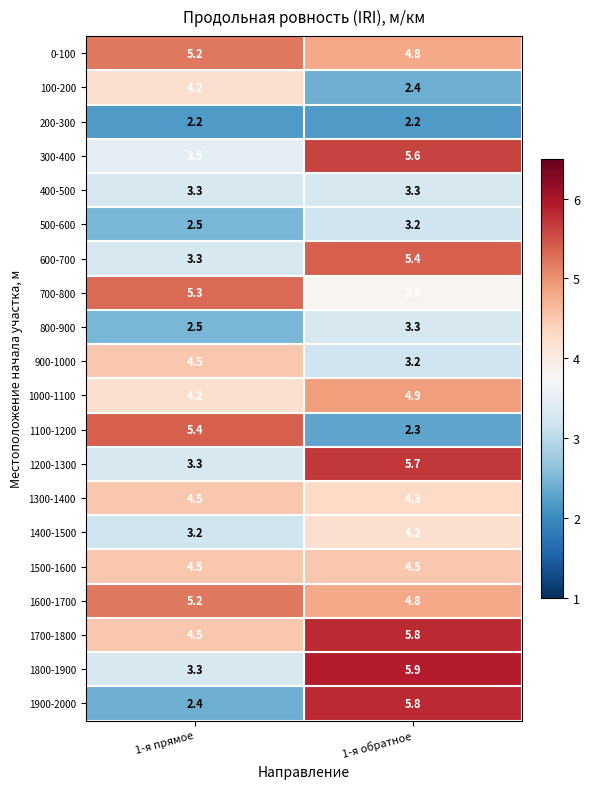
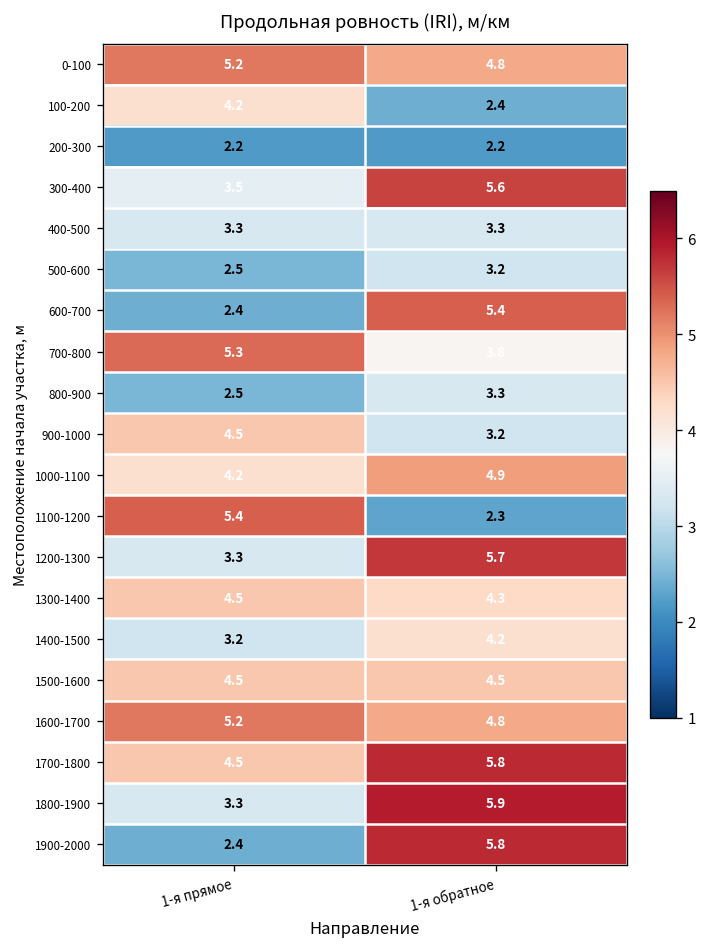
  {
    "0-100": {
      "1-я прямое": 5.2,
      "1-я обратное": 4.8
    },
    "100-200": {
      "1-я обратное": 2.4
    },
    "200-300": {
      "1-я прямое": 2.2,
      "1-я обратное": 2.2
    },
    "300-400": {
      "1-я обратное": 5.6
    },
    "400-500": {
      "1-я прямое": 3.3,
      "1-я обратное": 3.3
    },
    "500-600": {
      "1-я прямое": 2.5,
      "1-я обратное": 3.2
    },
    "600-700": {
-     "1-я прямое": 3.3,
+     "1-я прямое": 2.4,
      "1-я обратное": 5.4
    },
    "700-800": {
      "1-я прямое": 5.3
    },
    "800-900": {
      "1-я прямое": 2.5,
      "1-я обратное": 3.3
    },
    "900-1000": {
      "1-я прямое": 4.5,
      "1-я обратное": 3.2
    },
    "1000-1100": {
      "1-я обратное": 4.9
    },
    "1100-1200": {
      "1-я прямое": 5.4,
      "1-я обратное": 2.3
    },
    "1200-1300": {
      "1-я прямое": 3.3,
      "1-я обратное": 5.7
    },
    "1300-1400": {
      "1-я прямое": 4.5,
      "1-я обратное": 4.3
    },
    "1400-1500": {
      "1-я прямое": 3.2
    },
    "1500-1600": {
      "1-я прямое": 4.5,
      "1-я обратное": 4.5
    },
    "1600-1700": {
      "1-я прямое": 5.2,
      "1-я обратное": 4.8
    },
    "1700-1800": {
      "1-я прямое": 4.5,
      "1-я обратное": 5.8
    },
    "1800-1900": {
      "1-я прямое": 3.3,
      "1-я обратное": 5.9
    },
    "1900-2000": {
      "1-я прямое": 2.4,
      "1-я обратное": 5.8
    }
  }
